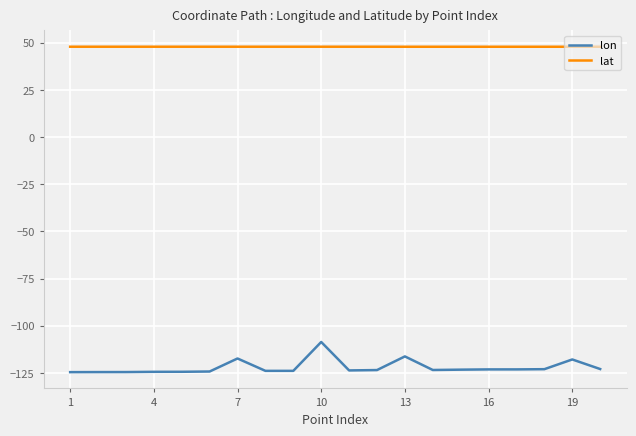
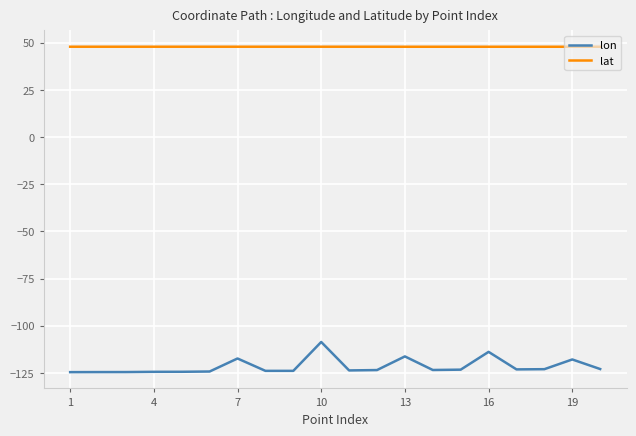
  {
    "lon": {
      "1": -125,
      "4": -124,
      "7": -117,
      "10": -109,
      "13": -116,
-     "16": -123,
+     "16": -114,
      "19": -118
    },
    "lat": {
      "1": 48,
      "4": 48,
      "7": 48,
      "10": 48,
      "13": 48,
      "16": 48
    }
  }
